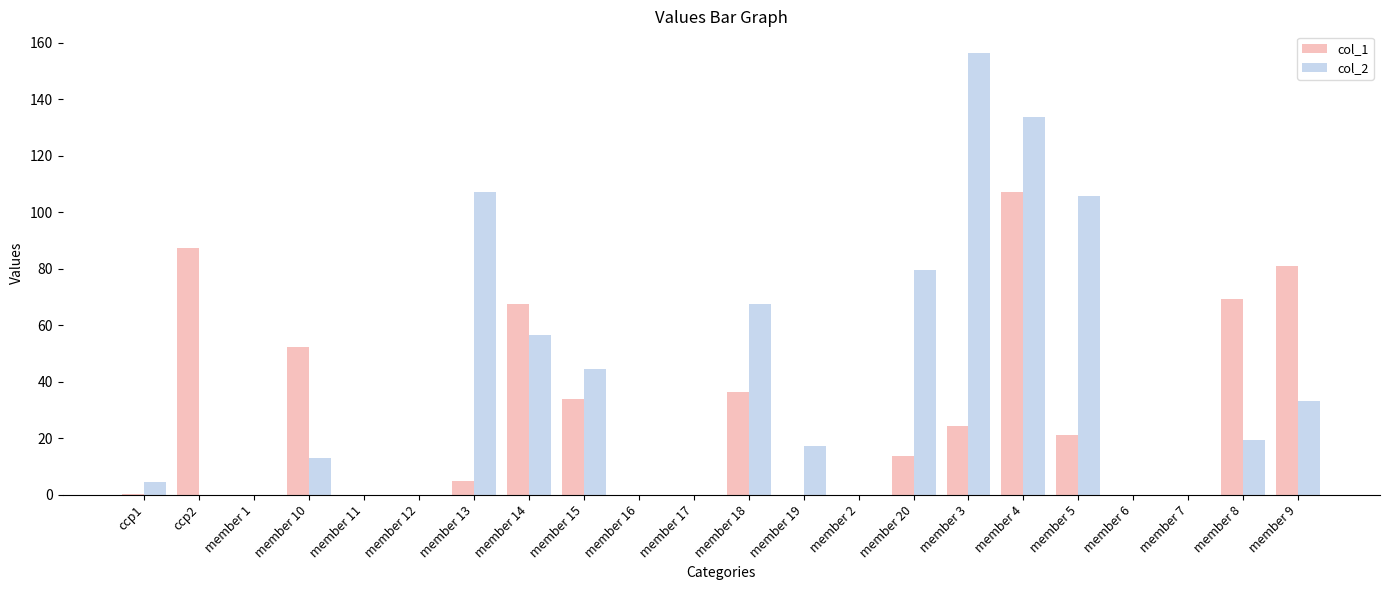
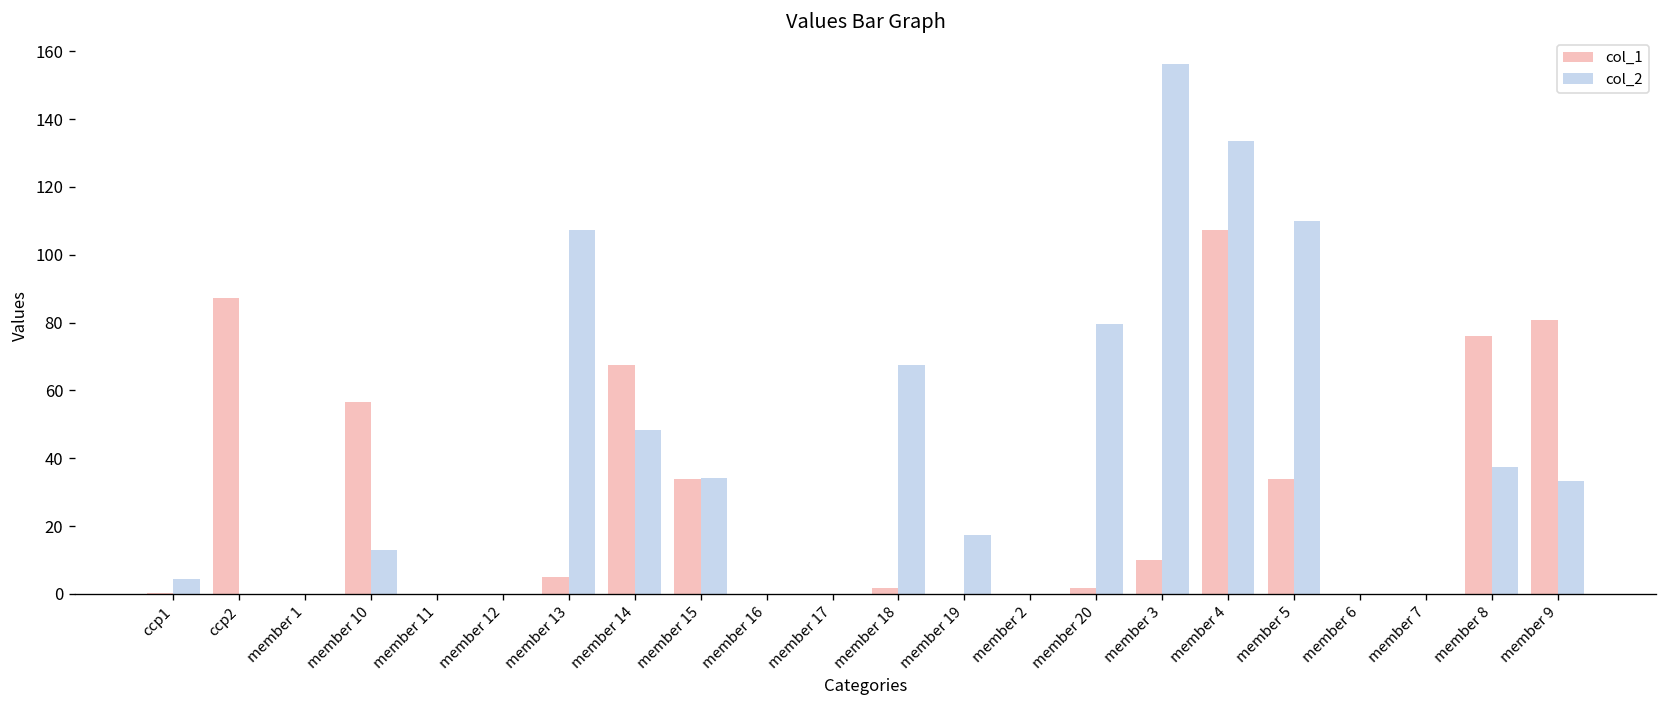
  {
    "col_1": {
      "ccp2": 87,
      "member 1": 0,
-     "member 10": 52,
+     "member 10": 57,
      "member 11": 0,
      "member 12": 0,
      "member 13": 5,
      "member 14": 67,
      "member 15": 34,
      "member 16": 0,
      "member 17": 0,
-     "member 18": 36,
+     "member 18": 2,
      "member 19": 0,
      "member 2": 0,
-     "member 20": 14,
-     "member 3": 24,
+     "member 20": 2,
+     "member 3": 10,
      "member 4": 107,
-     "member 5": 21,
+     "member 5": 34,
      "member 6": 0,
      "member 7": 0,
-     "member 8": 69,
+     "member 8": 76,
      "member 9": 81
    },
    "col_2": {
      "ccp1": 4,
      "member 1": 0,
      "member 10": 13,
      "member 11": 0,
      "member 12": 0,
      "member 13": 107,
-     "member 14": 57,
-     "member 15": 45,
+     "member 14": 48,
+     "member 15": 34,
      "member 16": 0,
      "member 17": 0,
      "member 18": 68,
      "member 19": 17,
      "member 2": 0,
      "member 20": 80,
      "member 3": 156,
      "member 4": 134,
-     "member 5": 106,
+     "member 5": 110,
      "member 6": 0,
      "member 7": 0,
-     "member 8": 19,
+     "member 8": 37,
      "member 9": 33
    }
  }
